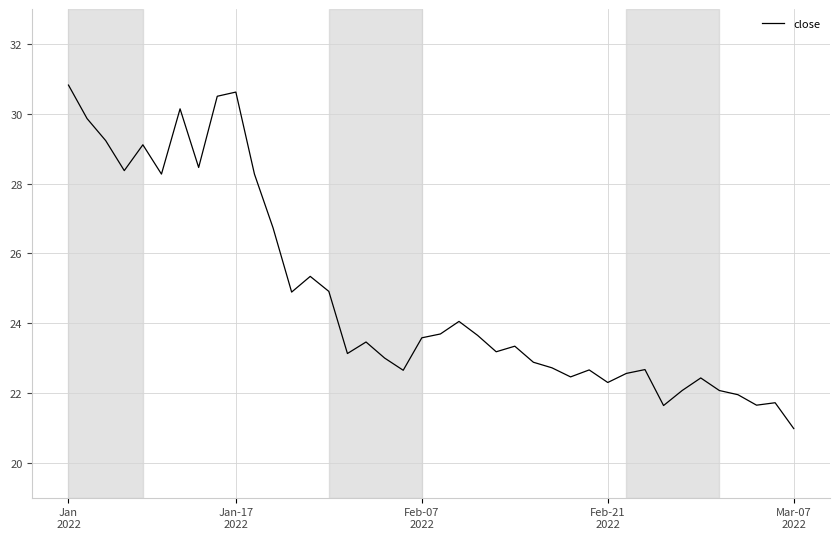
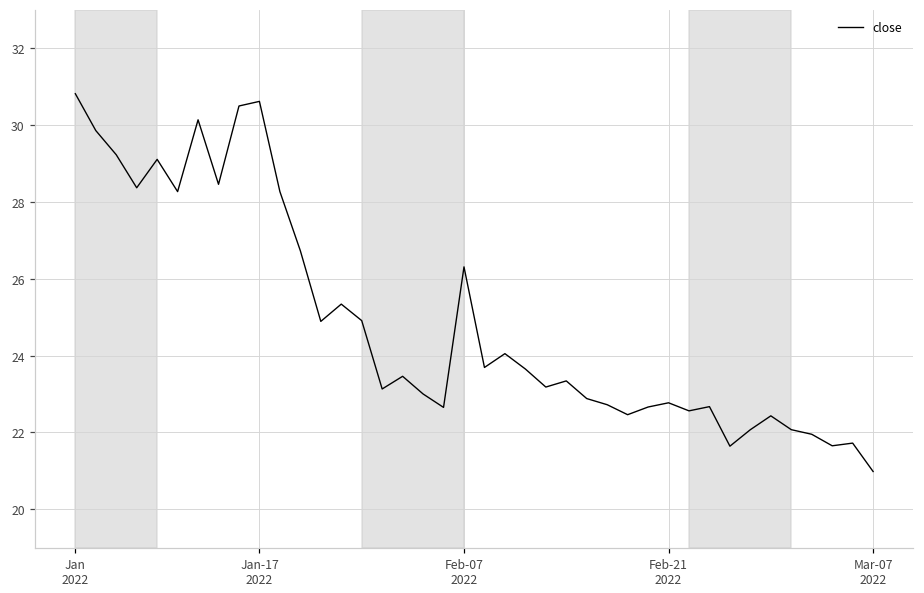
  {
    "Jan 2022": 30.8,
    "Jan-17 2022": 30.6,
-   "Feb-07 2022": 23.6,
-   "Feb-21 2022": 22.3,
+   "Feb-07 2022": 26.3,
+   "Feb-21 2022": 22.8,
    "Mar-07 2022": 21.0
  }
